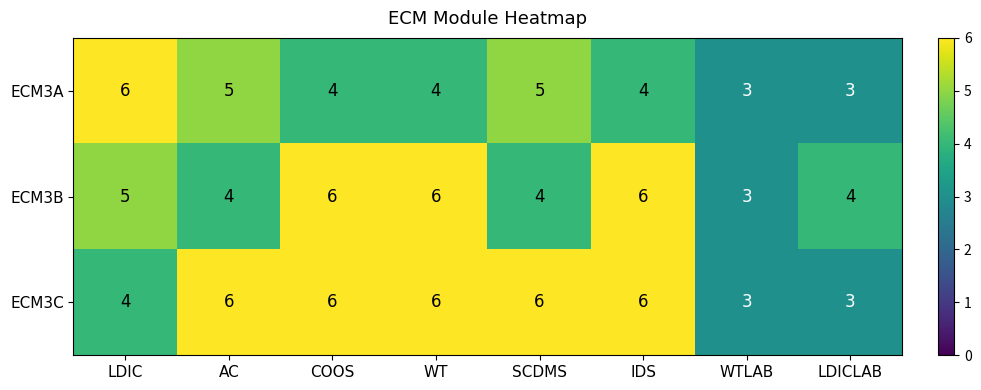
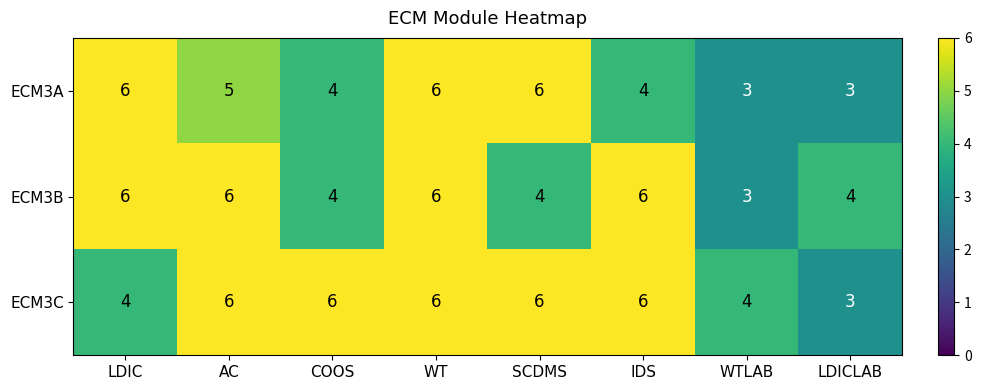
  {
    "ECM3A": {
      "LDIC": 6,
      "AC": 5,
      "COOS": 4,
-     "WT": 4,
-     "SCDMS": 5,
+     "WT": 6,
+     "SCDMS": 6,
      "IDS": 4,
      "WTLAB": 3,
      "LDICLAB": 3
    },
    "ECM3B": {
-     "LDIC": 5,
-     "AC": 4,
-     "COOS": 6,
+     "LDIC": 6,
+     "AC": 6,
+     "COOS": 4,
      "WT": 6,
      "SCDMS": 4,
      "IDS": 6,
      "WTLAB": 3,
      "LDICLAB": 4
    },
    "ECM3C": {
      "LDIC": 4,
      "AC": 6,
      "COOS": 6,
      "WT": 6,
      "SCDMS": 6,
      "IDS": 6,
-     "WTLAB": 3,
+     "WTLAB": 4,
      "LDICLAB": 3
    }
  }
